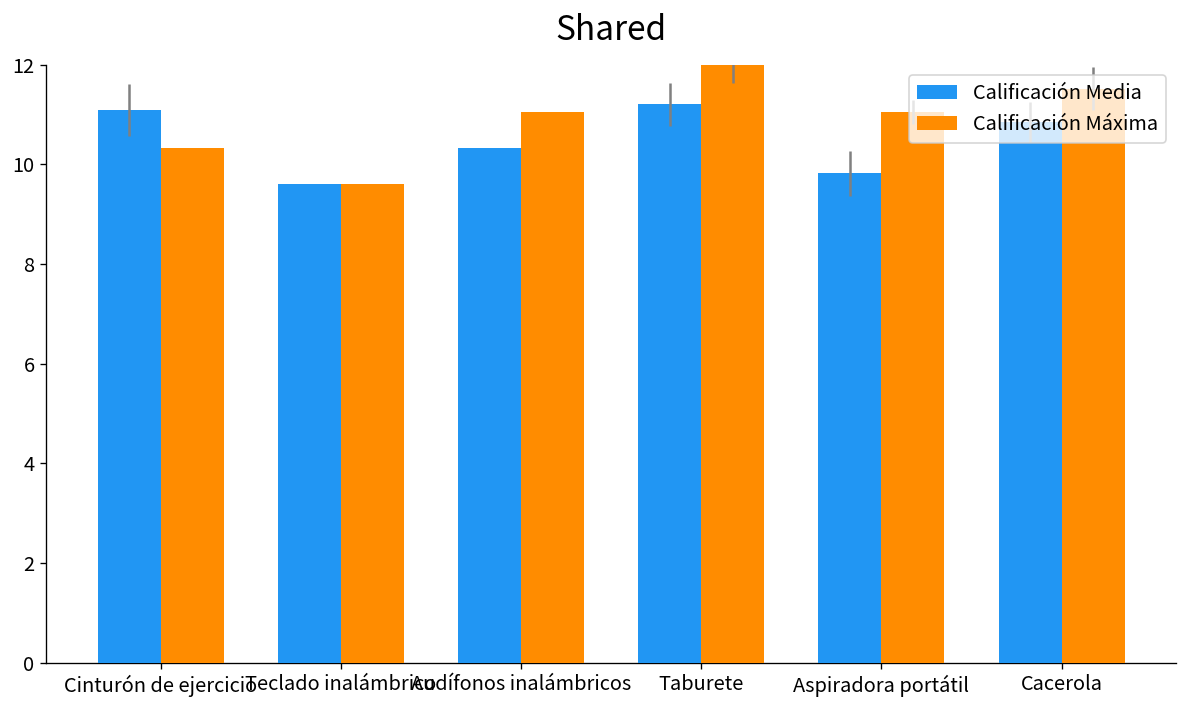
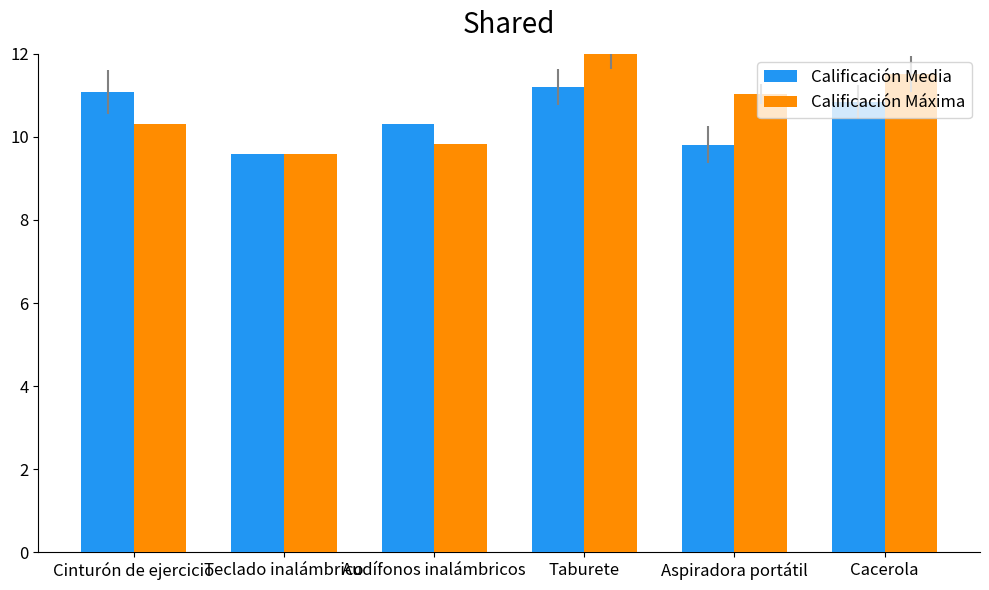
  {
    "Calificación Media": {
      "Cinturón de ejercicio": 11.1,
      "Teclado inalámbrico": 9.6,
      "Audífonos inalámbricos": 10.3,
      "Taburete": 11.2,
      "Aspiradora portátil": 9.8
    },
    "Calificación Máxima": {
      "Cinturón de ejercicio": 10.3,
      "Teclado inalámbrico": 9.6,
-     "Audífonos inalámbricos": 11.0,
+     "Audífonos inalámbricos": 9.8,
      "Taburete": 12.0
    }
  }
